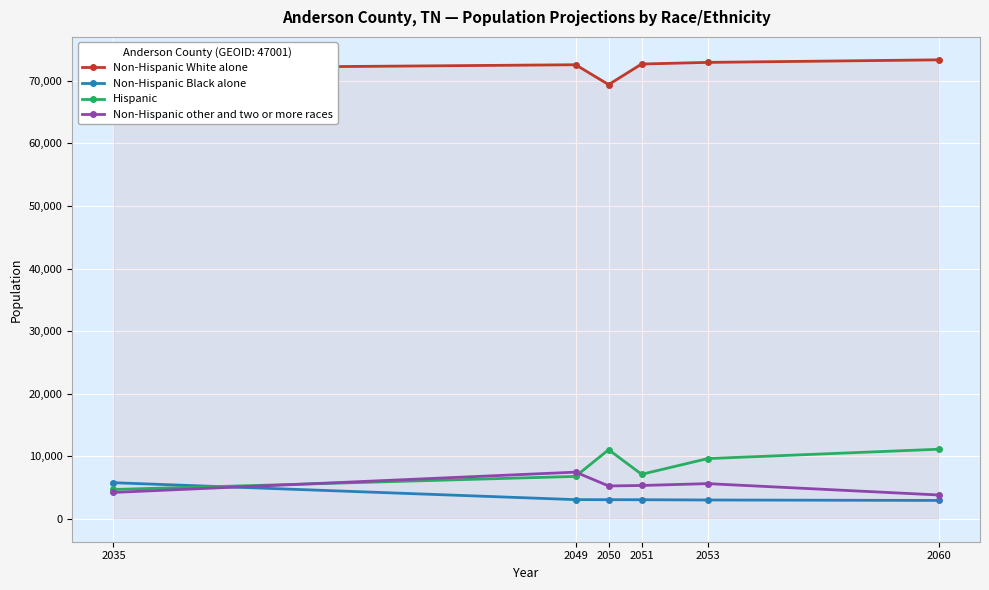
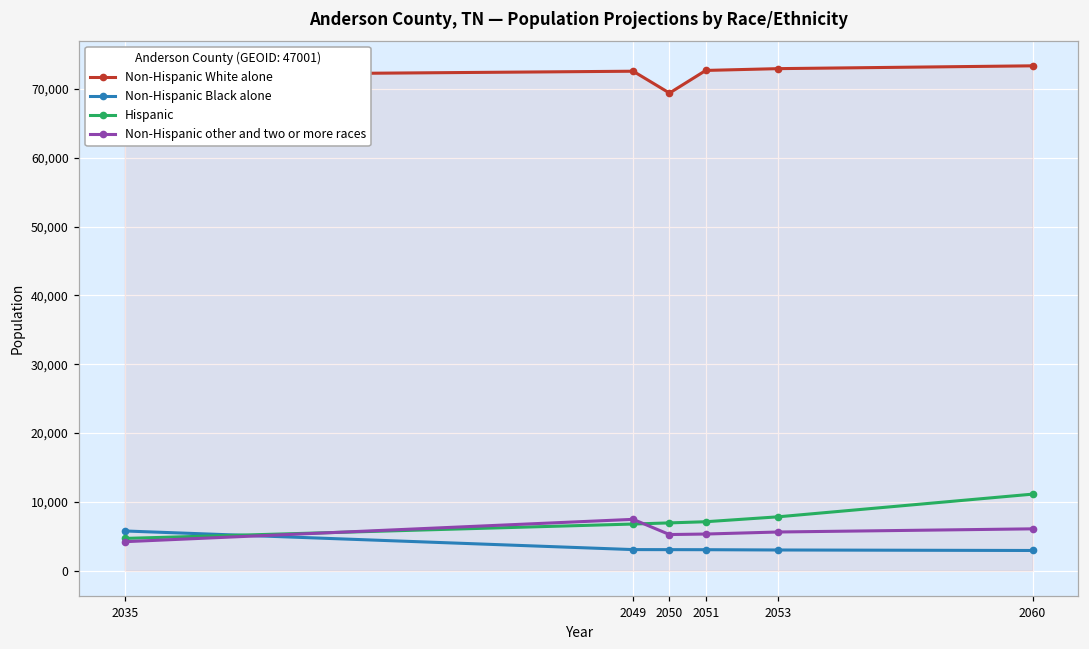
  {
    "Non-Hispanic White alone": {
      "2049": "73,000",
      "2050": "69,000",
      "2051": "73,000",
      "2053": "73,000",
      "2060": "73,000"
    },
    "Non-Hispanic Black alone": {
      "2035": "6,000",
      "2049": "3,000",
      "2050": "3,000",
      "2051": "3,000",
      "2053": "3,000",
      "2060": "3,000"
    },
    "Hispanic": {
      "2035": "5,000",
      "2049": "7,000",
-     "2050": "11,000",
+     "2050": "7,000",
      "2051": "7,000",
-     "2053": "10,000",
+     "2053": "8,000",
      "2060": "11,000"
    },
    "Non-Hispanic other and two or more races": {
      "2035": "4,000",
      "2049": "7,000",
      "2050": "5,000",
      "2051": "5,000",
      "2053": "6,000",
-     "2060": "4,000"
+     "2060": "6,000"
    }
  }
